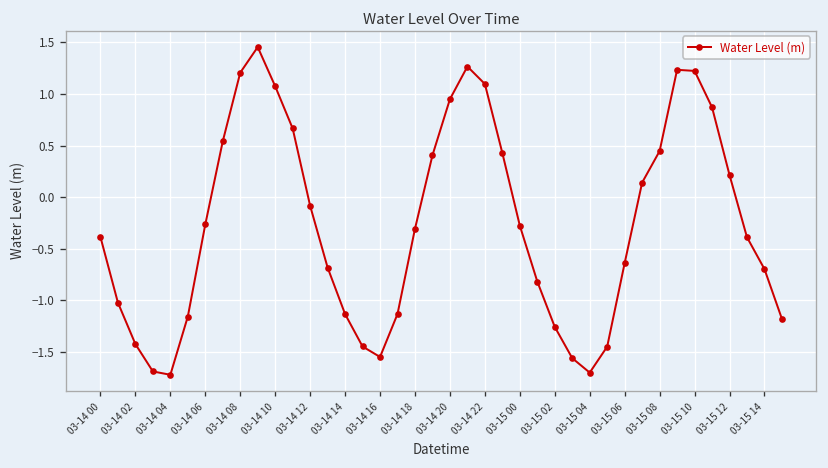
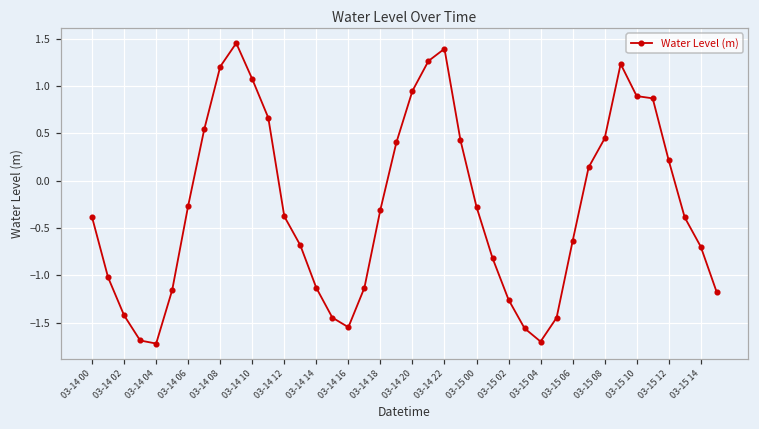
  {
    "03-14 00": -0.4,
    "03-14 02": -1.4,
    "03-14 04": -1.7,
    "03-14 06": -0.3,
    "03-14 08": 1.2,
    "03-14 10": 1.1,
-   "03-14 12": -0.1,
+   "03-14 12": -0.4,
    "03-14 14": -1.1,
    "03-14 16": -1.5,
    "03-14 18": -0.3,
    "03-14 20": 1.0,
-   "03-14 22": 1.1,
+   "03-14 22": 1.4,
    "03-15 00": -0.3,
    "03-15 02": -1.3,
    "03-15 04": -1.7,
    "03-15 06": -0.6,
    "03-15 08": 0.4,
-   "03-15 10": 1.2,
+   "03-15 10": 0.9,
    "03-15 12": 0.2,
    "03-15 14": -0.7
  }
